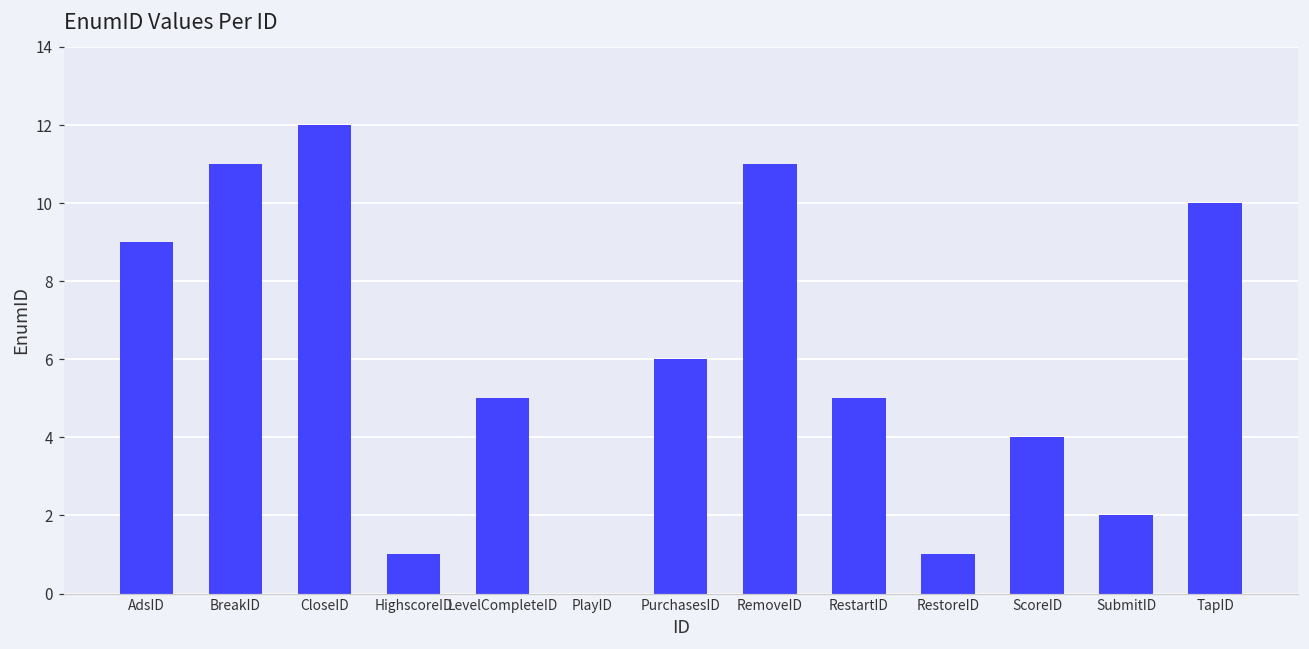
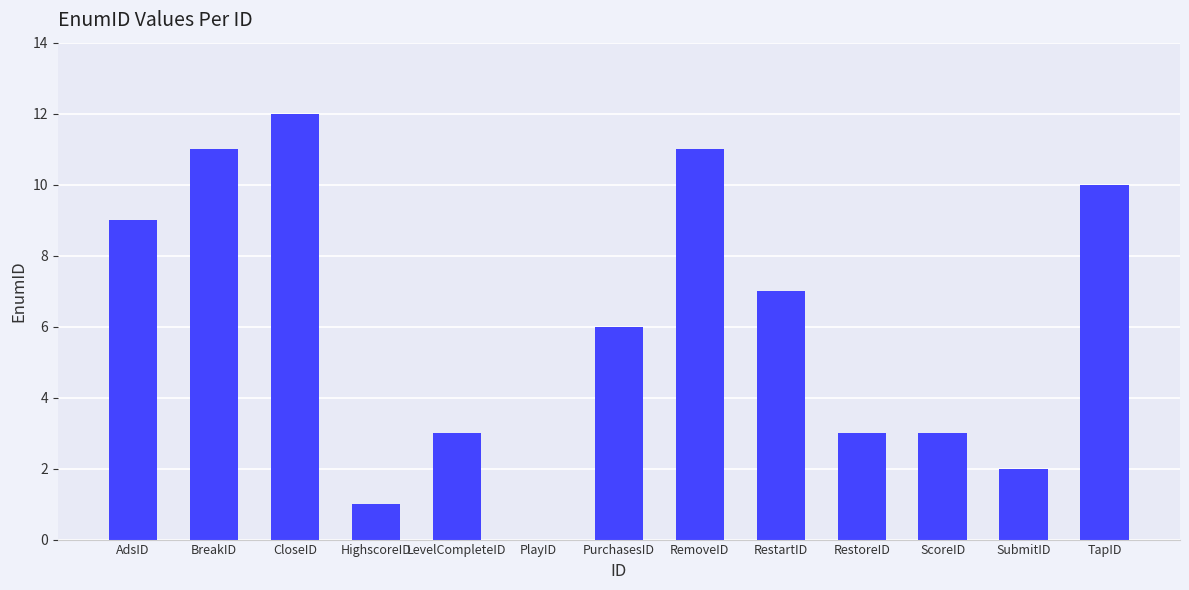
  {
    "AdsID": 9,
    "BreakID": 11,
    "CloseID": 12,
    "HighscoreID": 1,
-   "LevelCompleteID": 5,
+   "LevelCompleteID": 3,
    "PlayID": 0,
    "PurchasesID": 6,
    "RemoveID": 11,
-   "RestartID": 5,
-   "RestoreID": 1,
-   "ScoreID": 4,
+   "RestartID": 7,
+   "RestoreID": 3,
+   "ScoreID": 3,
    "SubmitID": 2,
    "TapID": 10
  }
